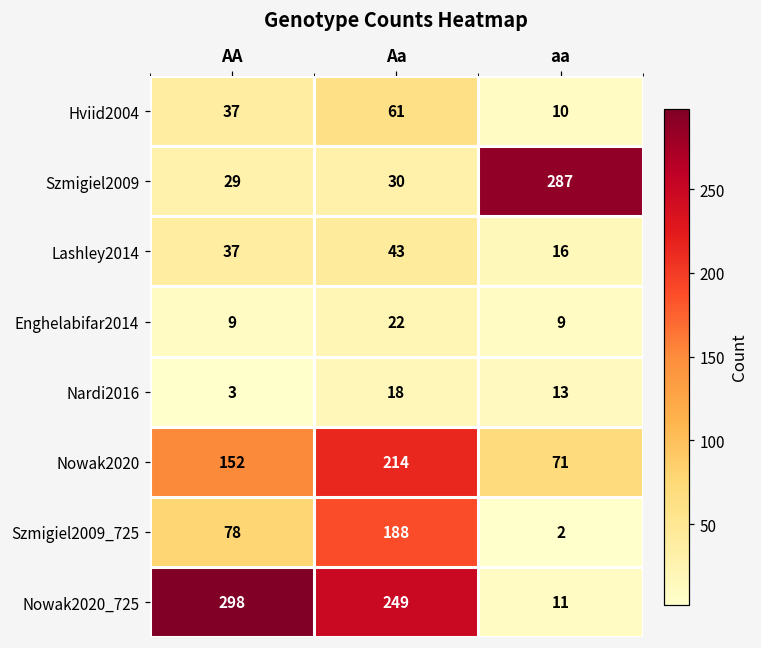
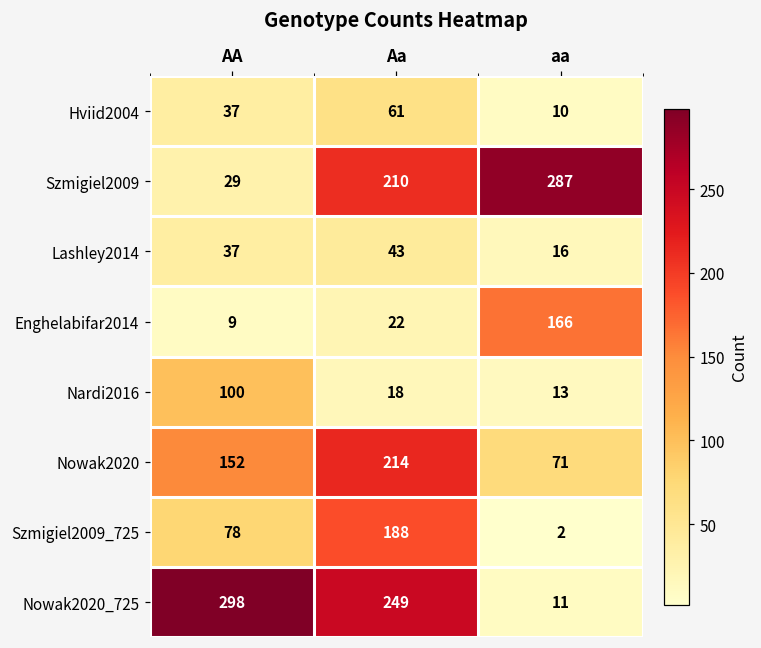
  {
    "Hviid2004": {
      "AA": 37,
      "Aa": 61,
      "aa": 10
    },
    "Szmigiel2009": {
      "AA": 29,
-     "Aa": 30,
+     "Aa": 210,
      "aa": 287
    },
    "Lashley2014": {
      "AA": 37,
      "Aa": 43,
      "aa": 16
    },
    "Enghelabifar2014": {
      "AA": 9,
      "Aa": 22,
-     "aa": 9
+     "aa": 166
    },
    "Nardi2016": {
-     "AA": 3,
+     "AA": 100,
      "Aa": 18,
      "aa": 13
    },
    "Nowak2020": {
      "AA": 152,
      "Aa": 214,
      "aa": 71
    },
    "Szmigiel2009_725": {
      "AA": 78,
      "Aa": 188,
      "aa": 2
    },
    "Nowak2020_725": {
      "AA": 298,
      "Aa": 249,
      "aa": 11
    }
  }
